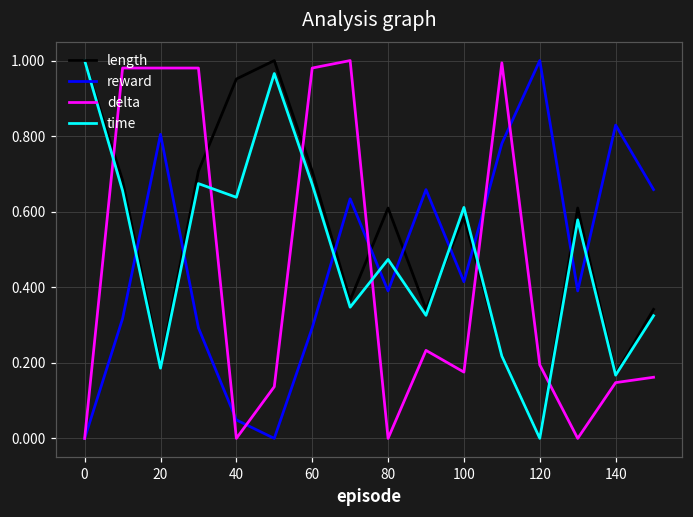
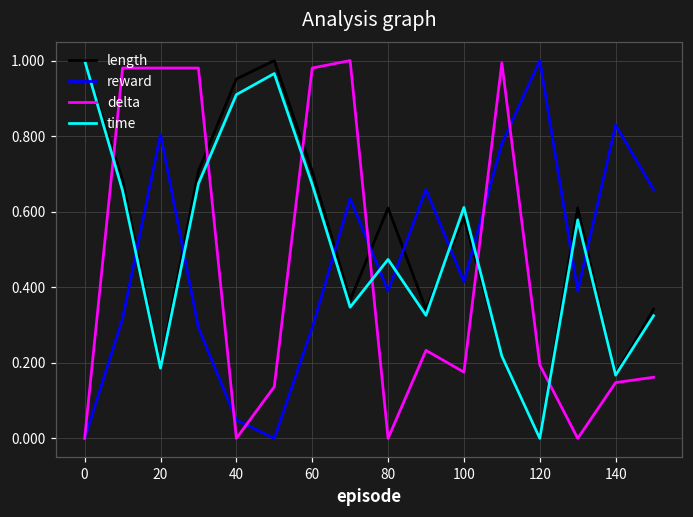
  {
    "length": {
      "20": 0.20,
      "40": 0.95,
      "60": 0.71,
      "80": 0.61,
      "100": 0.59
    },
    "reward": {
      "20": 0.80,
      "40": 0.05,
      "60": 0.29,
      "80": 0.39,
      "100": 0.41,
      "120": 1.00,
      "140": 0.83
    },
    "delta": {
      "20": 0.98,
      "40": 0.00,
      "60": 0.98,
      "80": 0.00,
      "100": 0.18,
      "120": 0.19,
      "140": 0.15
    },
    "time": {
      "20": 0.19,
-     "40": 0.64,
+     "40": 0.91,
      "60": 0.67,
      "80": 0.47,
      "100": 0.61
    }
  }
